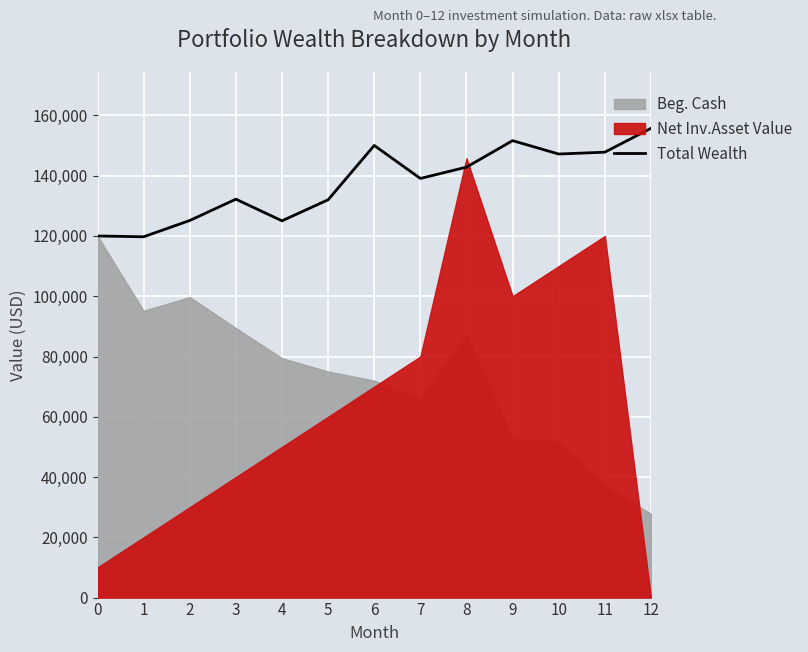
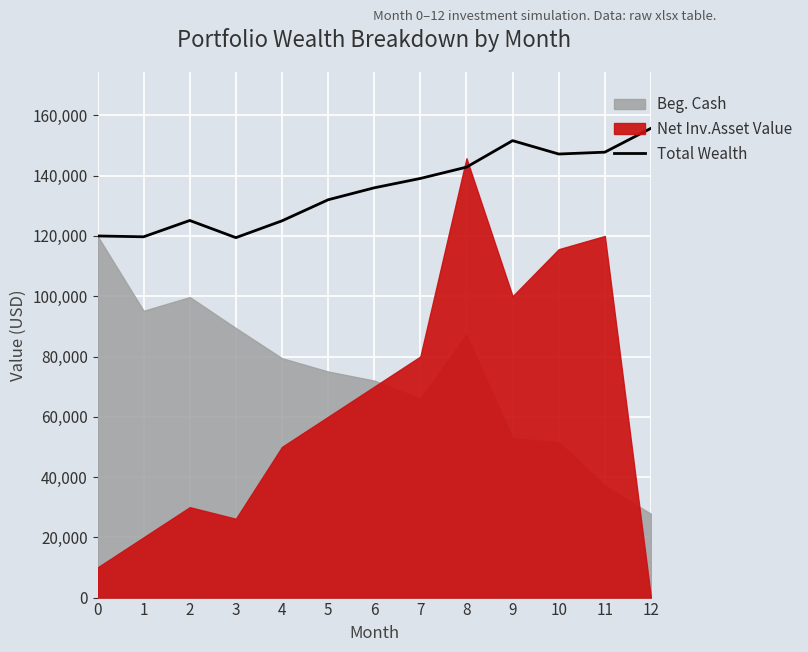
  {
    "Total Wealth": {
      "1": "120,000",
      "2": "125,000",
-     "3": "132,000",
+     "3": "119,000",
      "4": "125,000",
      "5": "132,000",
-     "6": "150,000",
+     "6": "136,000",
      "7": "139,000",
      "8": "143,000",
      "9": "152,000",
      "10": "147,000",
      "11": "148,000",
      "12": "156,000"
    },
    "Beg. Cash": {
      "1": "95,000",
      "2": "100,000",
      "3": "89,000",
      "4": "79,000",
      "5": "75,000",
      "6": "72,000",
      "7": "66,000",
      "8": "87,000",
      "9": "53,000",
      "10": "52,000",
      "11": "37,000",
      "12": "28,000"
    },
    "Net Inv.Asset Value": {
      "0": "10,000",
      "1": "20,000",
      "2": "30,000",
-     "3": "40,000",
+     "3": "26,000",
      "4": "50,000",
      "5": "60,000",
      "6": "70,000",
      "7": "80,000",
      "8": "146,000",
      "9": "100,000",
-     "10": "110,000",
+     "10": "116,000",
      "11": "120,000",
      "12": "0"
    }
  }
